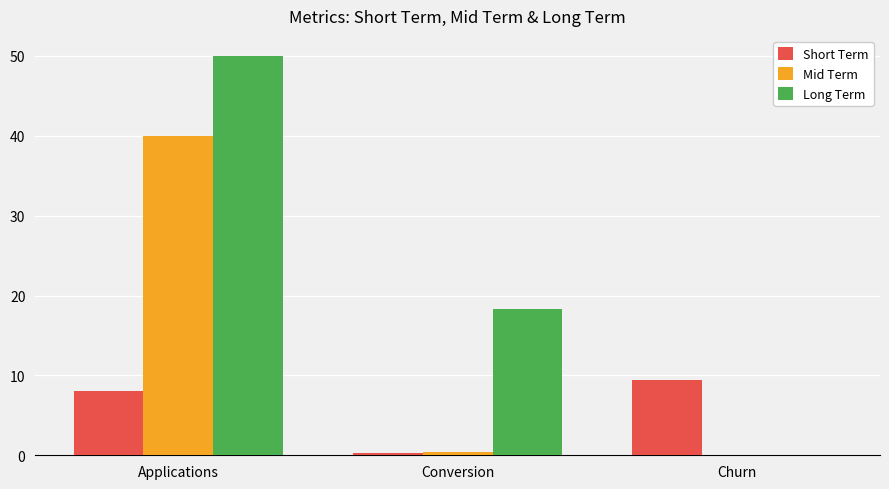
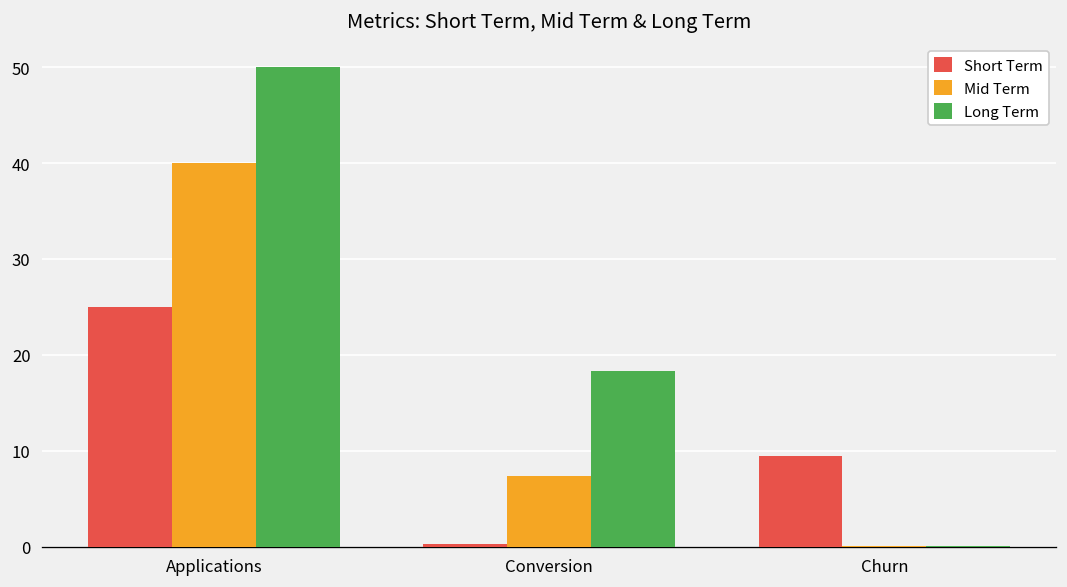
  {
    "Short Term": {
-     "Applications": 8,
+     "Applications": 25,
      "Churn": 9
    },
    "Mid Term": {
      "Applications": 40,
-     "Conversion": 0
+     "Conversion": 7
    },
    "Long Term": {
      "Applications": 50,
      "Conversion": 18
    }
  }
